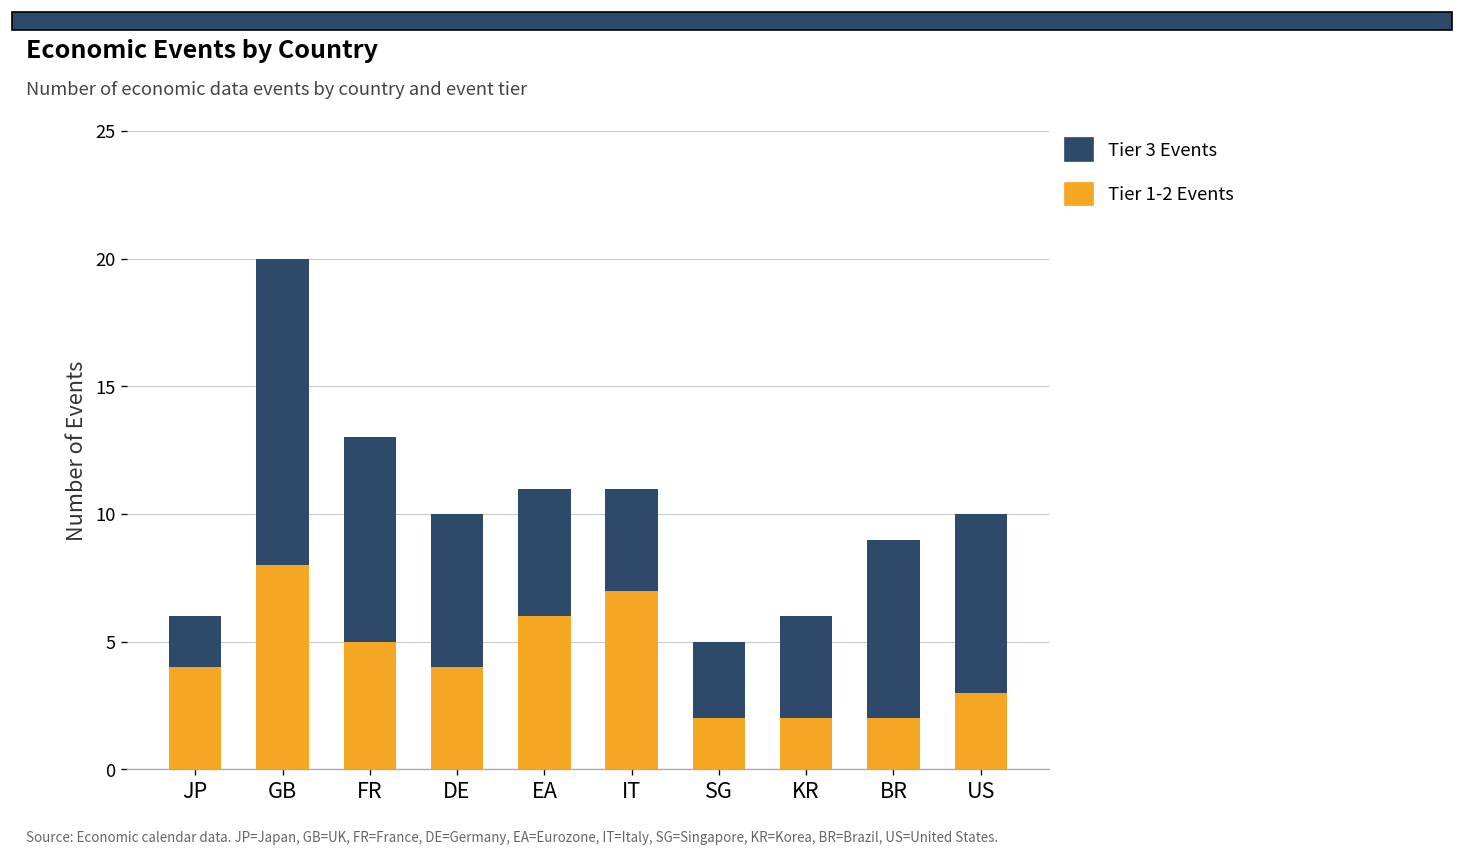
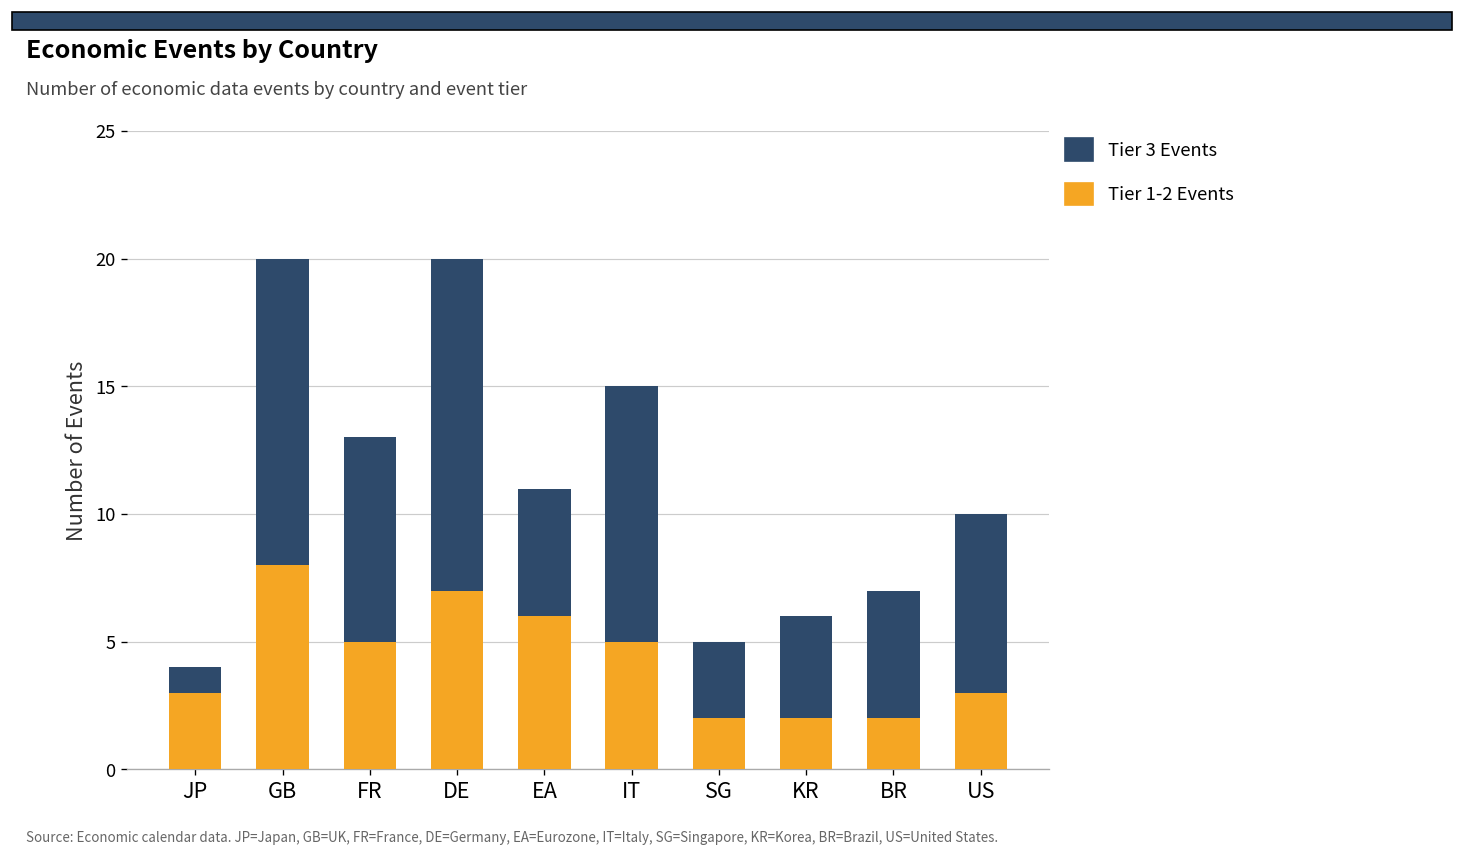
  {
    "Tier 1-2 Events": {
-     "JP": 4,
+     "JP": 3,
      "GB": 8,
      "FR": 5,
-     "DE": 4,
+     "DE": 7,
      "EA": 6,
-     "IT": 7,
+     "IT": 5,
      "SG": 2,
      "KR": 2,
      "BR": 2,
      "US": 3
    },
    "Tier 3 Events": {
-     "JP": 2,
+     "JP": 1,
      "GB": 12,
      "FR": 8,
-     "DE": 6,
+     "DE": 13,
      "EA": 5,
-     "IT": 4,
+     "IT": 10,
      "SG": 3,
      "KR": 4,
-     "BR": 7,
+     "BR": 5,
      "US": 7
    }
  }
